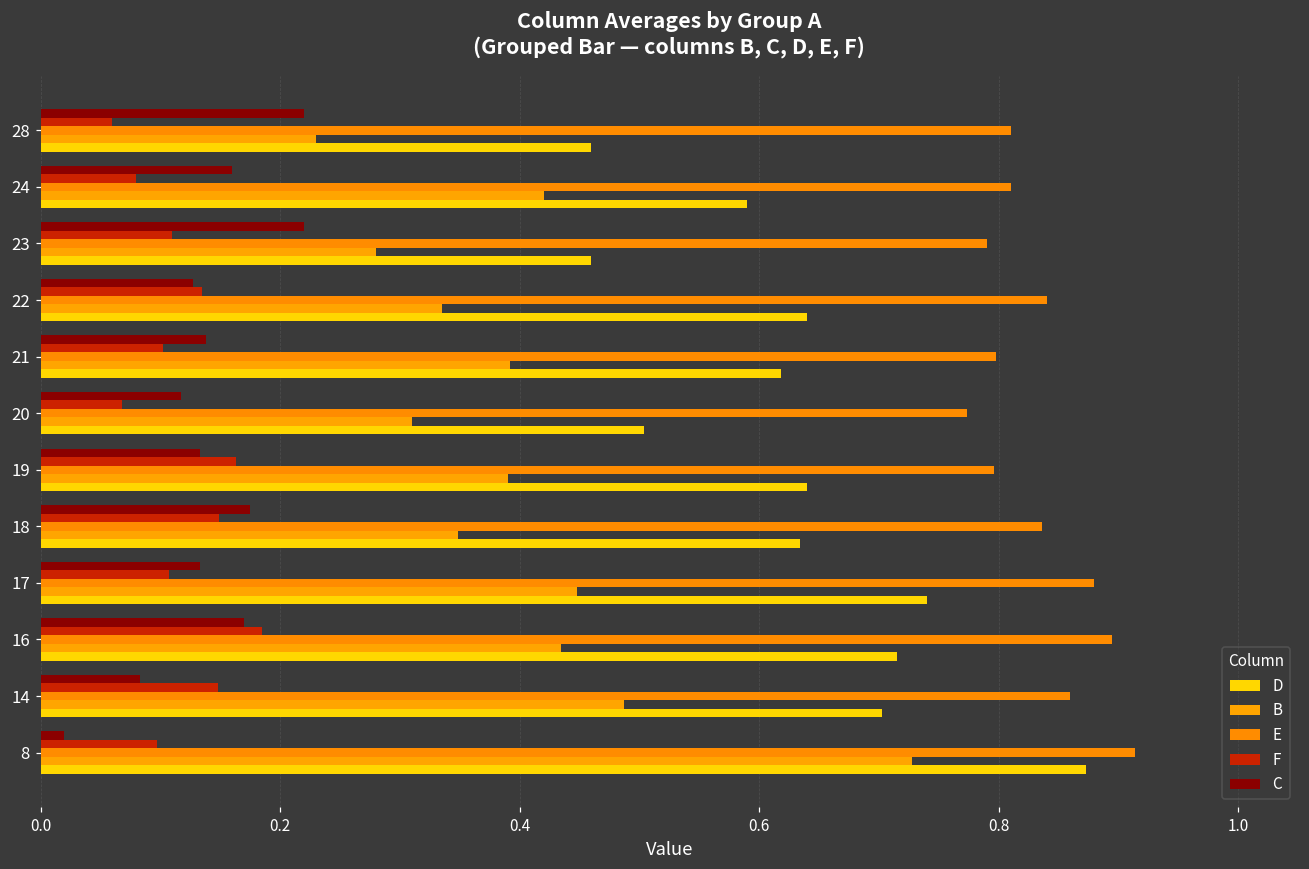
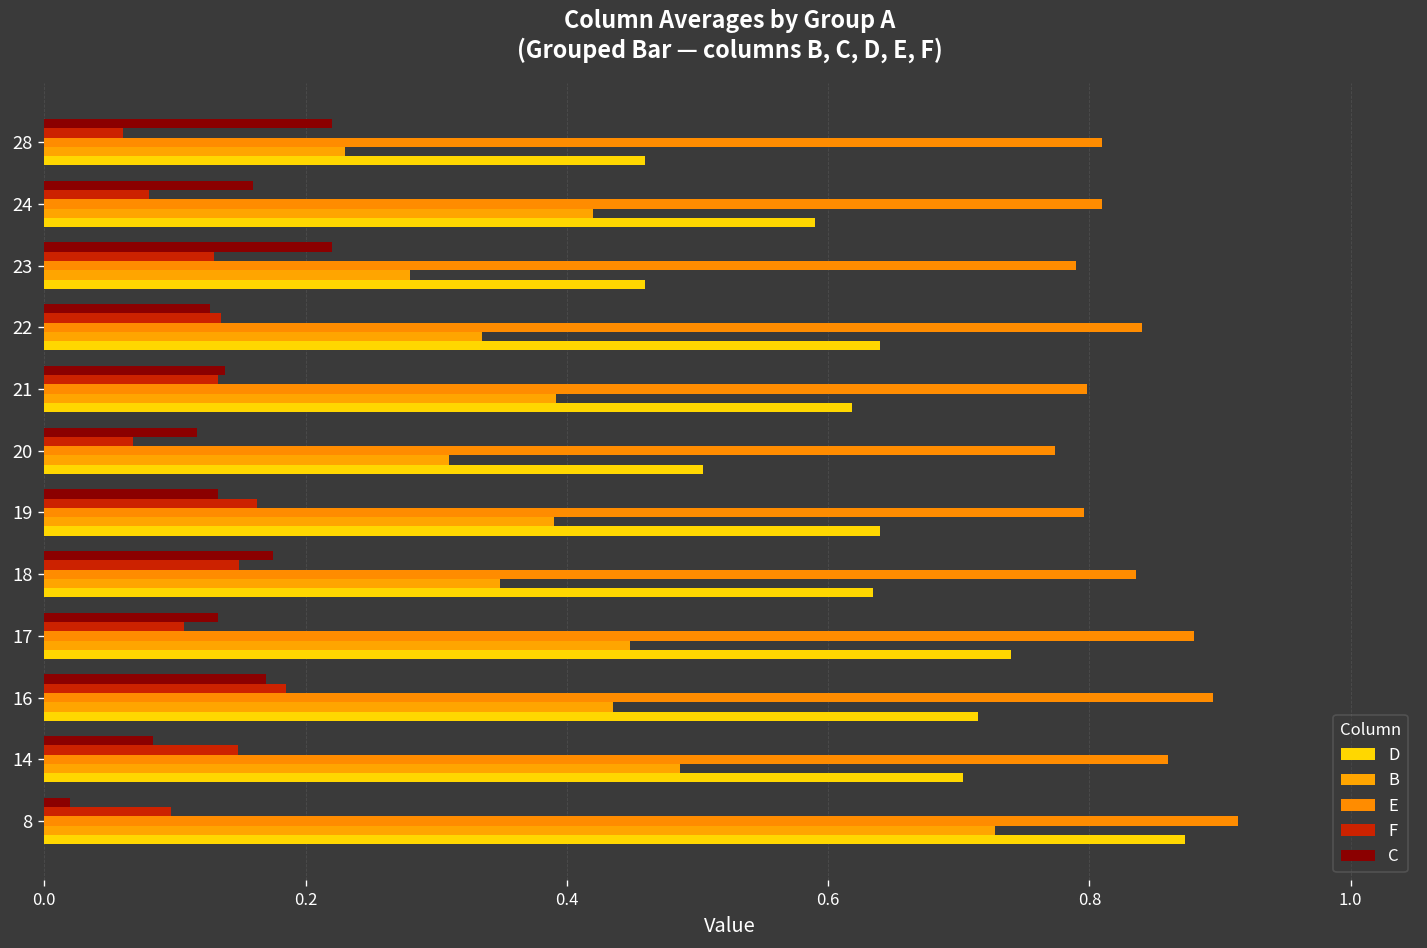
  {
    "F": {
      "28": 0.060,
      "24": 0.080,
-     "23": 0.11,
+     "23": 0.13,
      "22": 0.135,
-     "21": 0.102,
+     "21": 0.133,
      "20": 0.068,
      "19": 0.163,
      "18": 0.149,
      "17": 0.107,
      "16": 0.185,
      "14": 0.148,
      "8": 0.097
    },
    "C": {
      "28": 0.220,
      "24": 0.160,
      "23": 0.220,
      "22": 0.127,
      "21": 0.138,
      "20": 0.117,
      "19": 0.133,
      "18": 0.175,
      "17": 0.133,
      "16": 0.170,
      "14": 0.083,
      "8": 0.020
    }
  }
